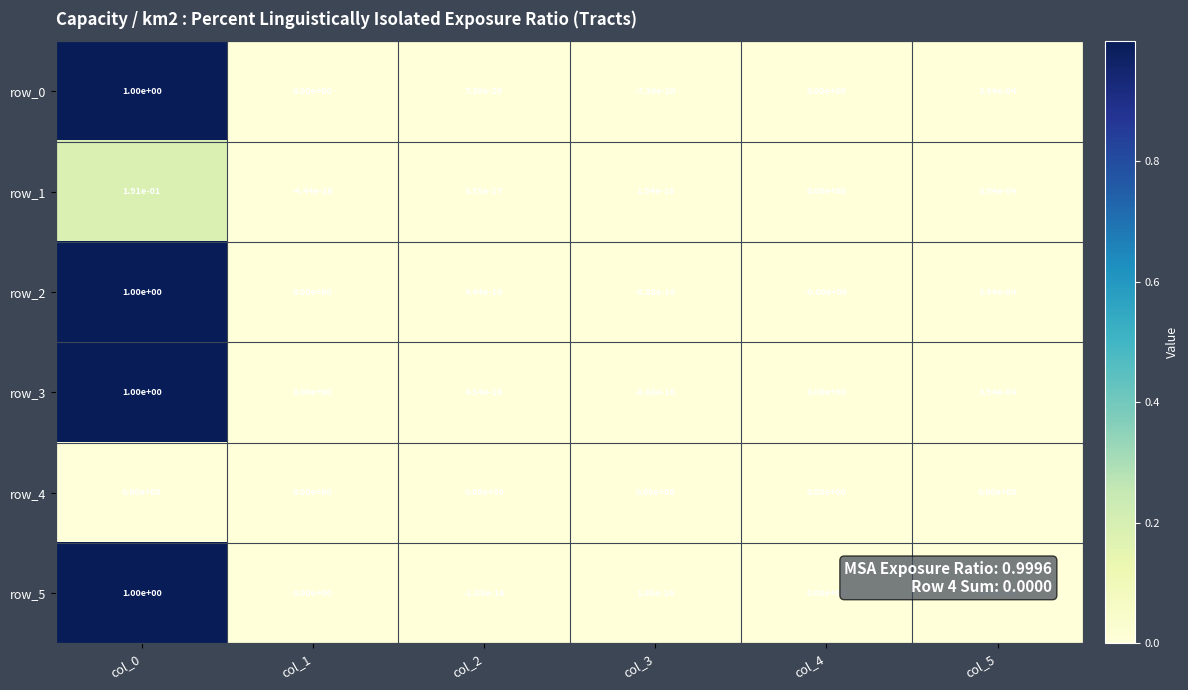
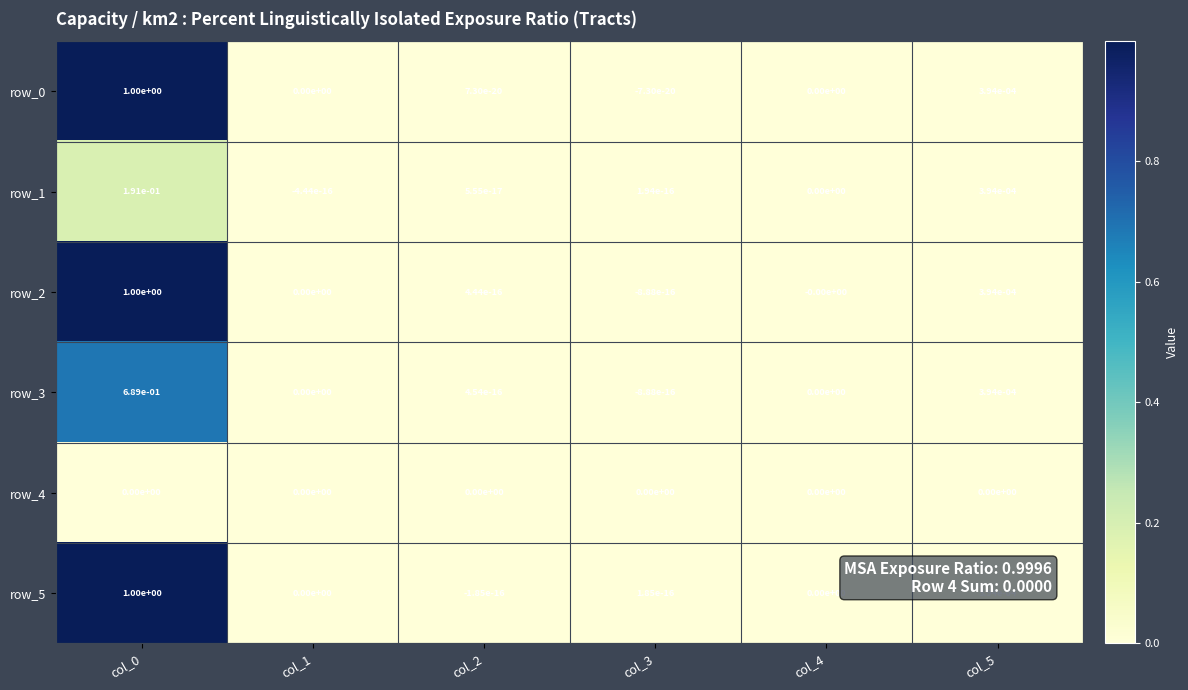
  {
    "row_0": {
      "col_0": "1.00e+00"
    },
    "row_1": {
      "col_0": "1.91e-01"
    },
    "row_2": {
      "col_0": "1.00e+00"
    },
    "row_3": {
-     "col_0": "1.00e+00"
+     "col_0": "6.89e-01"
    },
    "row_5": {
      "col_0": "1.00e+00"
    }
  }
